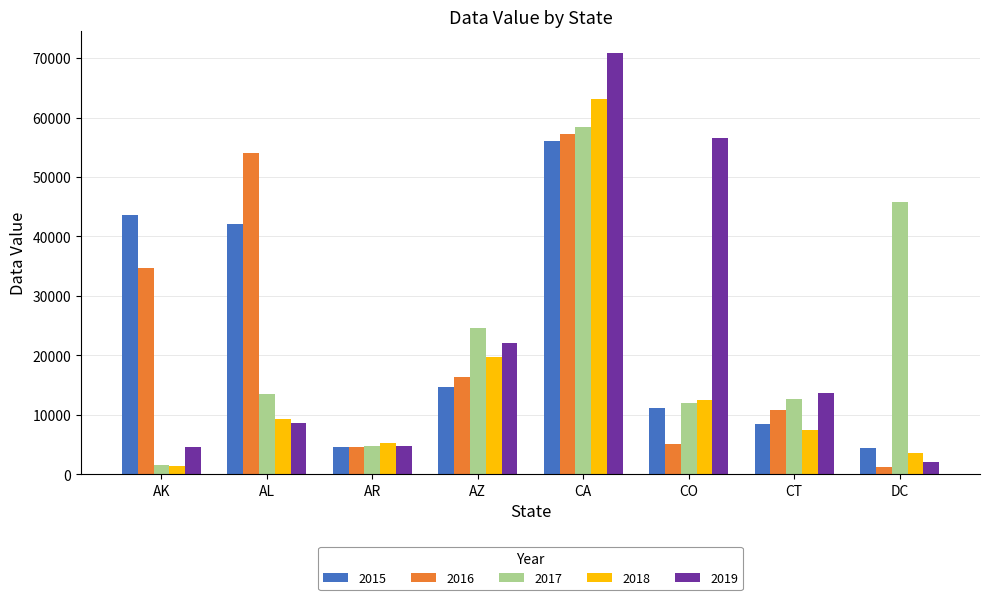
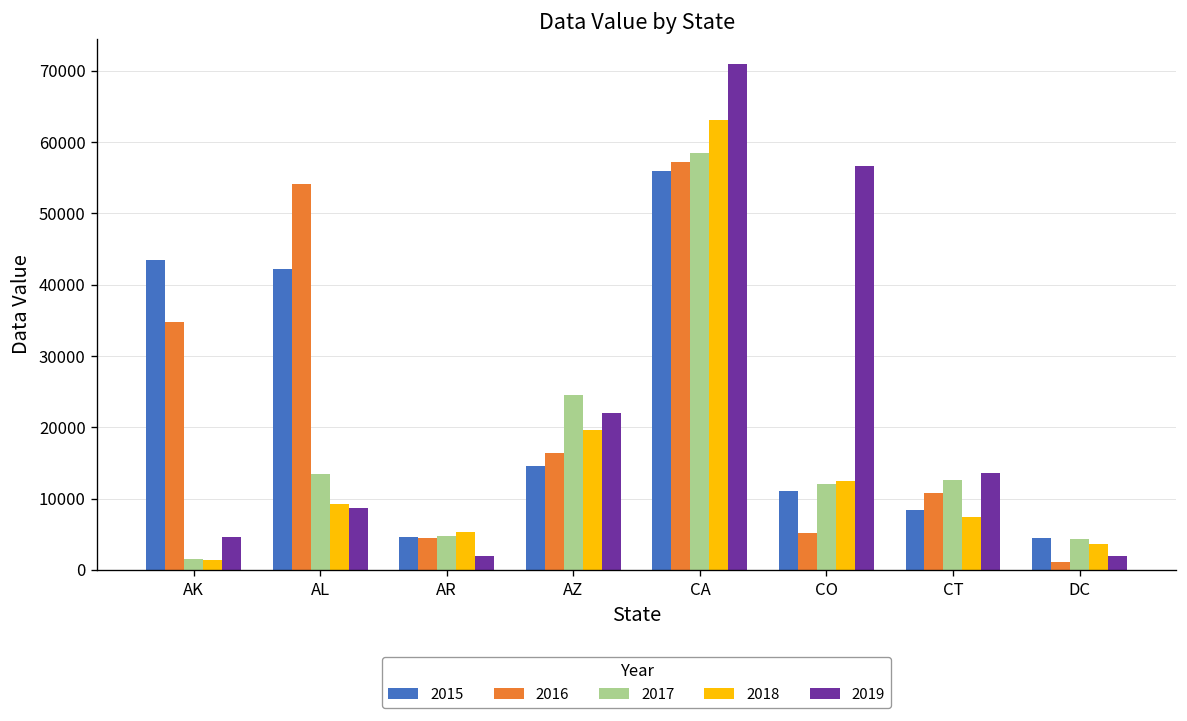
  {
    "2015": {
      "AK": 44000,
      "AL": 42000,
      "AR": 5000,
      "AZ": 15000,
      "CA": 56000,
      "CO": 11000,
      "CT": 8000,
      "DC": 4000
    },
    "2016": {
      "AK": 35000,
      "AL": 54000,
      "AR": 5000,
      "AZ": 16000,
      "CA": 57000,
      "CO": 5000,
      "CT": 11000,
      "DC": 1000
    },
    "2017": {
      "AK": 2000,
      "AL": 13000,
      "AR": 5000,
      "AZ": 25000,
      "CA": 58000,
      "CO": 12000,
      "CT": 13000,
-     "DC": 46000
+     "DC": 4000
    },
    "2018": {
      "AK": 1000,
      "AL": 9000,
      "AR": 5000,
      "AZ": 20000,
      "CA": 63000,
      "CO": 12000,
      "CT": 7000,
      "DC": 4000
    },
    "2019": {
      "AK": 5000,
      "AL": 9000,
-     "AR": 5000,
+     "AR": 2000,
      "AZ": 22000,
      "CA": 71000,
      "CO": 57000,
      "CT": 14000,
      "DC": 2000
    }
  }
